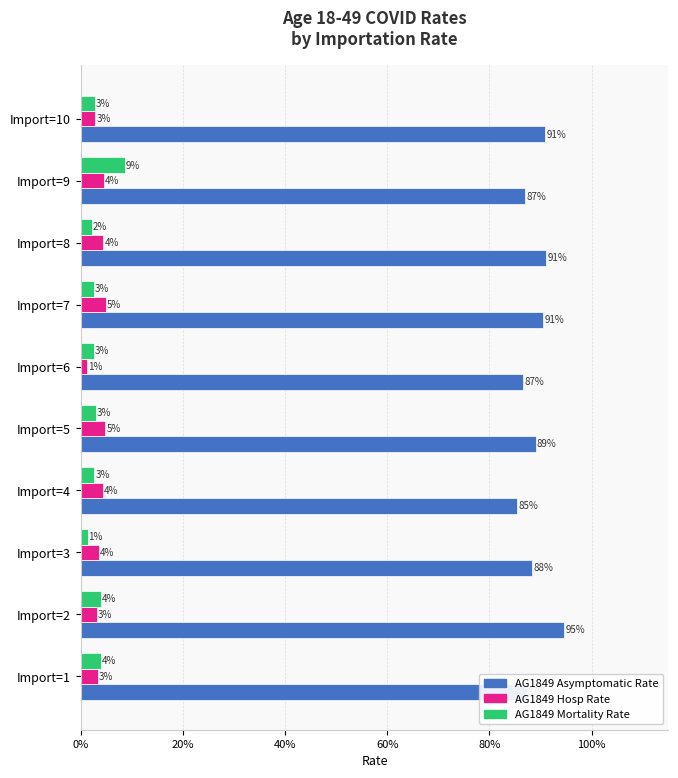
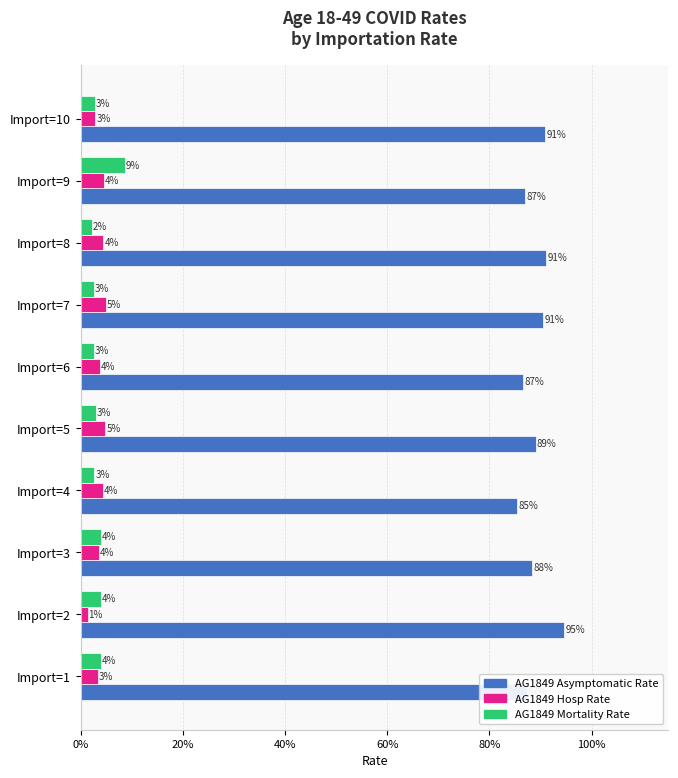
  {
    "AG1849 Asymptomatic Rate": {
      "Import=10": "91%",
      "Import=9": "87%",
      "Import=8": "91%",
      "Import=7": "91%",
      "Import=6": "87%",
      "Import=5": "89%",
      "Import=4": "85%",
      "Import=3": "88%",
      "Import=2": "95%"
    },
    "AG1849 Hosp Rate": {
      "Import=10": "3%",
      "Import=9": "4%",
      "Import=8": "4%",
      "Import=7": "5%",
-     "Import=6": "1%",
+     "Import=6": "4%",
      "Import=5": "5%",
      "Import=4": "4%",
      "Import=3": "4%",
-     "Import=2": "3%",
+     "Import=2": "1%",
      "Import=1": "3%"
    },
    "AG1849 Mortality Rate": {
      "Import=10": "3%",
      "Import=9": "9%",
      "Import=8": "2%",
      "Import=7": "3%",
      "Import=6": "3%",
      "Import=5": "3%",
      "Import=4": "3%",
-     "Import=3": "1%",
+     "Import=3": "4%",
      "Import=2": "4%",
      "Import=1": "4%"
    }
  }
